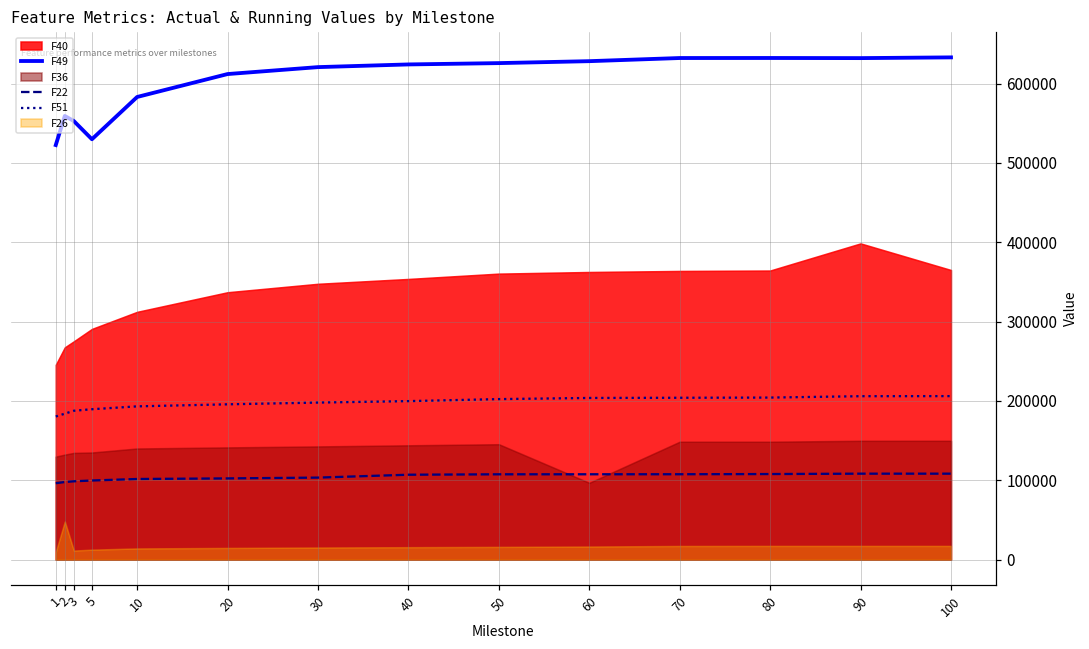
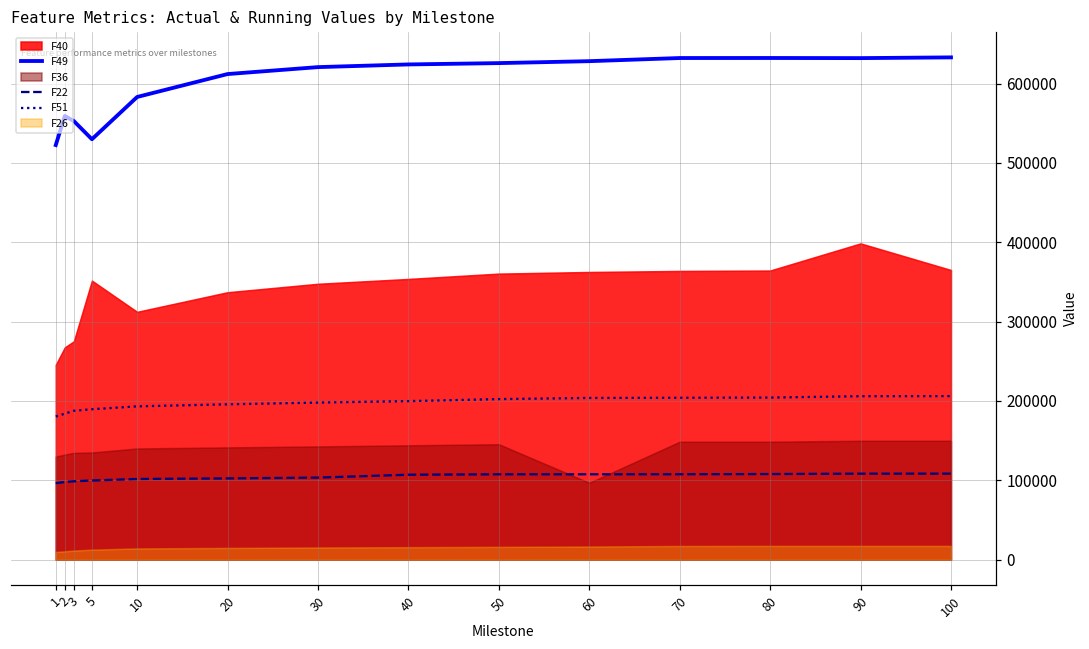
  {
    "F49": {
      "1": 520000,
      "3": 550000,
      "5": 530000,
      "10": 580000,
      "20": 610000,
      "30": 620000,
      "40": 620000,
      "50": 630000,
      "60": 630000,
      "70": 630000,
      "80": 630000,
      "90": 630000,
      "100": 630000
    },
    "F40": {
      "1": 250000,
      "2": 270000,
      "3": 280000,
-     "5": 290000,
+     "5": 350000,
      "10": 310000,
      "20": 340000,
      "30": 350000,
      "40": 350000,
      "50": 360000,
      "60": 360000,
      "70": 360000,
      "80": 360000,
      "90": 400000,
      "100": 370000
    },
    "F36": {
      "1": 130000,
      "2": 130000,
      "3": 130000,
      "5": 140000,
      "10": 140000,
      "20": 140000,
      "30": 140000,
      "40": 140000,
      "50": 150000,
      "60": 100000,
      "70": 150000,
      "80": 150000,
      "90": 150000,
      "100": 150000
    },
    "F26": {
      "1": 10000,
-     "2": 50000,
+     "2": 10000,
      "3": 10000,
      "5": 10000,
      "10": 10000,
      "20": 10000,
      "30": 20000,
      "40": 20000,
      "50": 20000,
      "60": 20000,
      "70": 20000,
      "80": 20000,
      "90": 20000,
      "100": 20000
    }
  }
